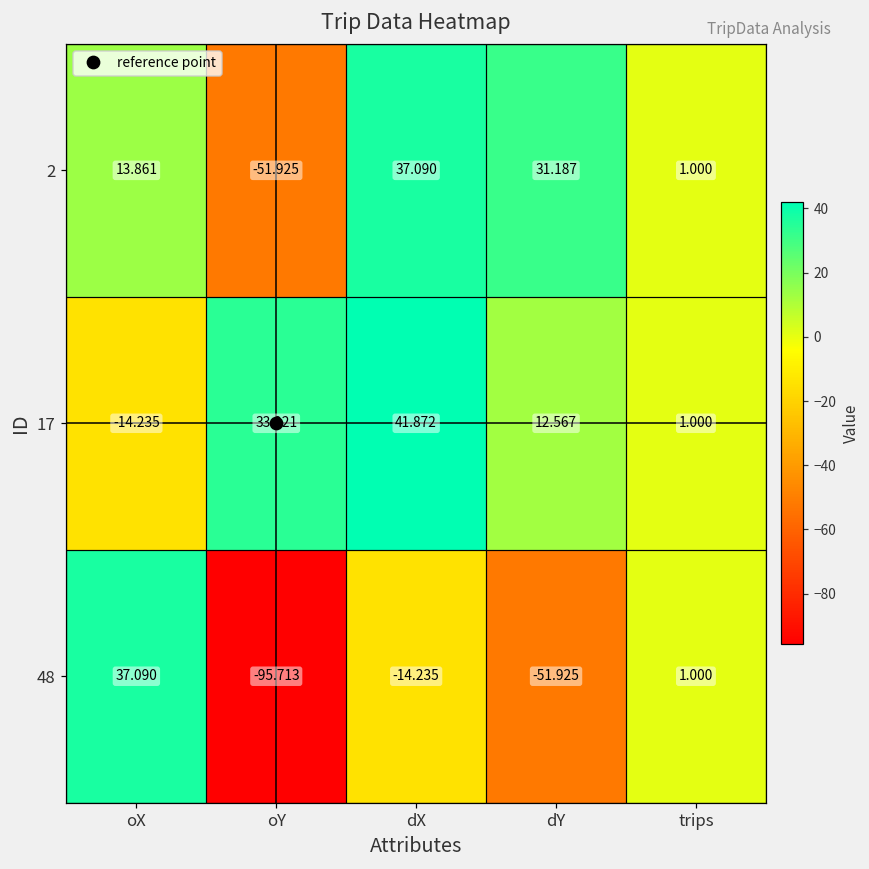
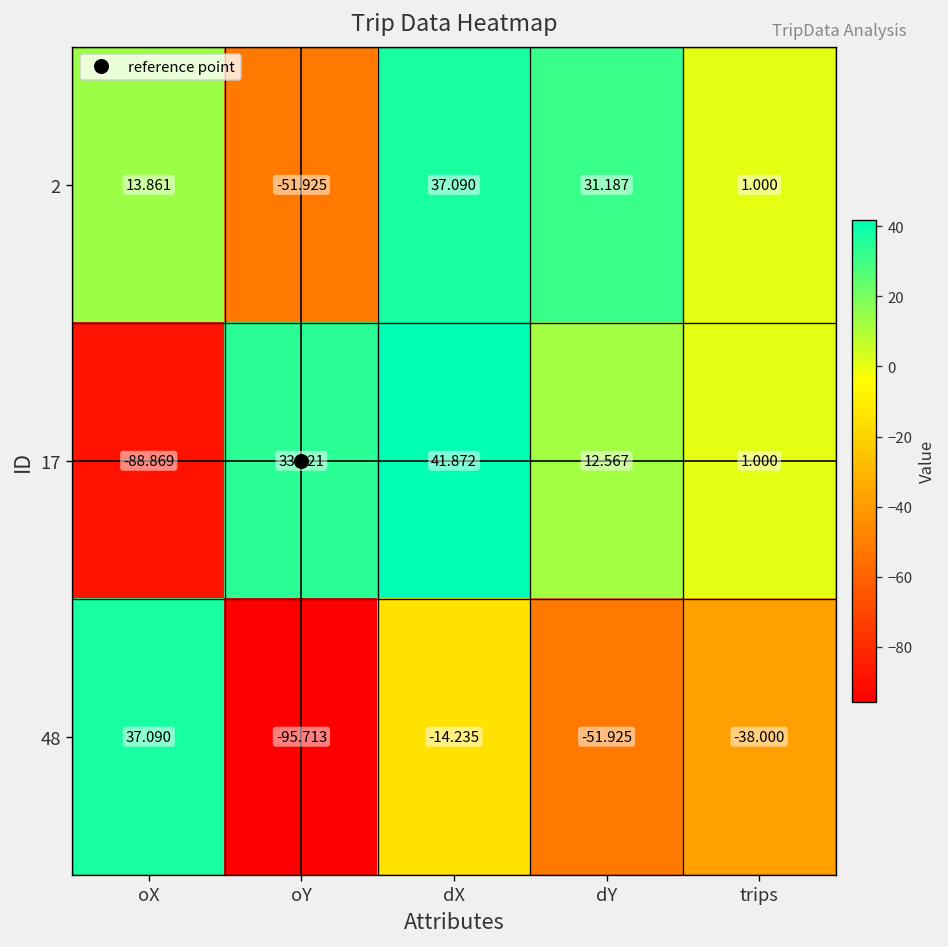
  {
    "17": {
-     "oX": -14.235
+     "oX": -88.869
    },
    "48": {
-     "trips": 1.000
+     "trips": -38.000
    }
  }
